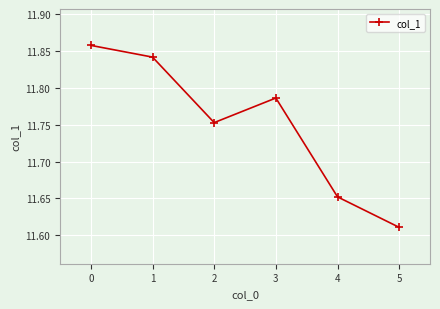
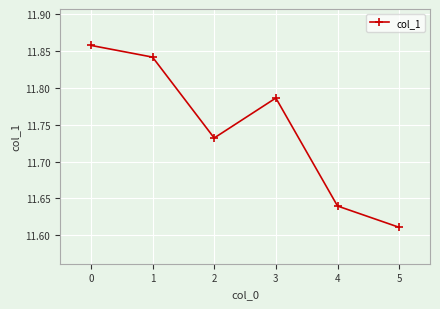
  {
    "0": 11.86,
    "1": 11.84,
-   "2": 11.75,
+   "2": 11.73,
    "3": 11.79,
-   "4": 11.65,
+   "4": 11.64,
    "5": 11.61
  }
